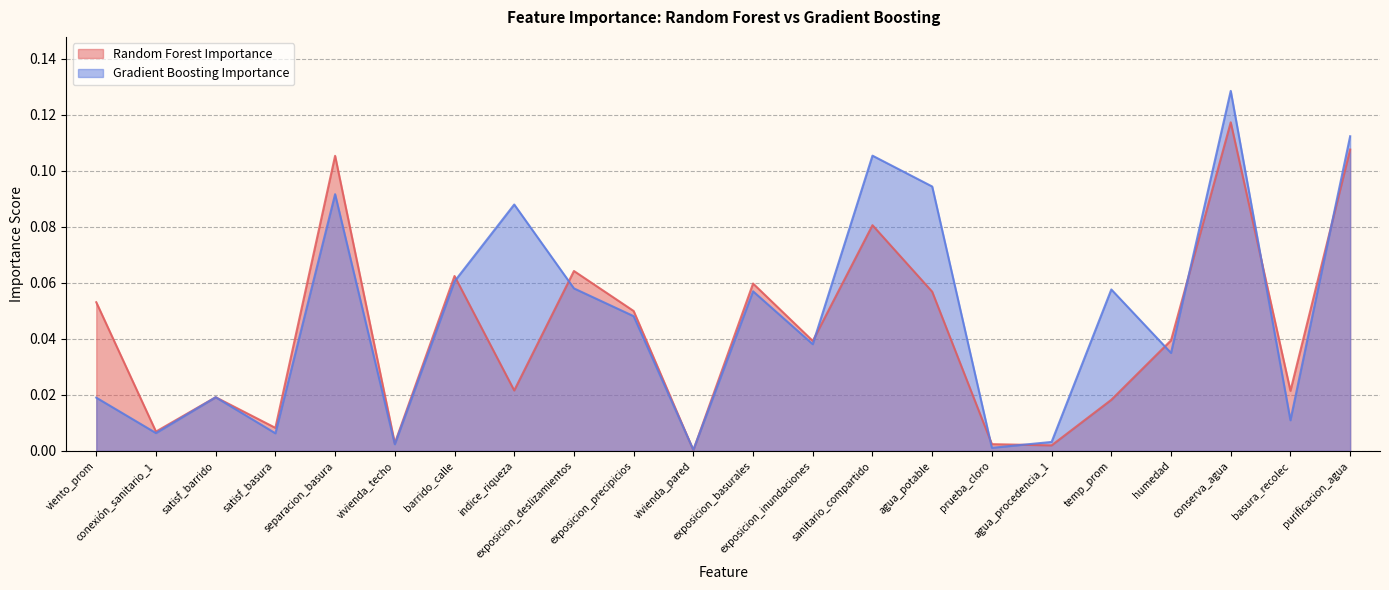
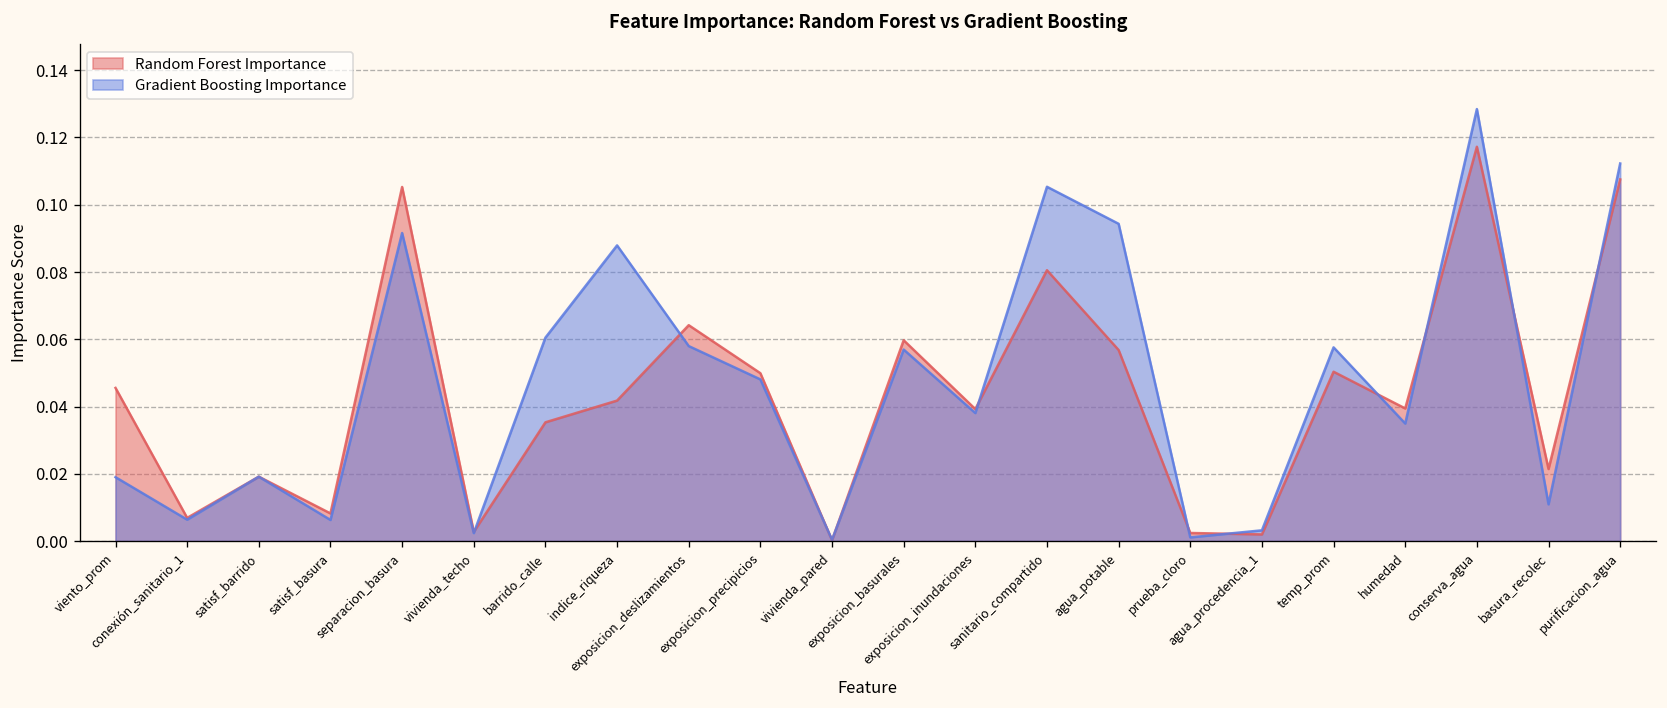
  {
    "Random Forest Importance": {
-     "viento_prom": 0.053,
+     "viento_prom": 0.046,
      "satisf_basura": 0.008,
      "separacion_basura": 0.105,
-     "barrido_calle": 0.062,
-     "indice_riqueza": 0.022,
+     "barrido_calle": 0.035,
+     "indice_riqueza": 0.042,
      "exposicion_deslizamientos": 0.064,
      "exposicion_precipicios": 0.050,
      "exposicion_basurales": 0.060,
      "exposicion_inundaciones": 0.039,
      "sanitario_compartido": 0.081,
      "agua_potable": 0.057,
      "prueba_cloro": 0.002,
      "agua_procedencia_1": 0.002,
-     "temp_prom": 0.018,
+     "temp_prom": 0.050,
      "humedad": 0.039,
      "conserva_agua": 0.117,
      "basura_recolec": 0.021,
      "purificacion_agua": 0.108
    },
    "Gradient Boosting Importance": {
      "viento_prom": 0.019,
      "satisf_basura": 0.006,
      "separacion_basura": 0.092,
      "barrido_calle": 0.060,
      "indice_riqueza": 0.088,
      "exposicion_deslizamientos": 0.058,
      "exposicion_precipicios": 0.048,
      "exposicion_basurales": 0.057,
      "exposicion_inundaciones": 0.038,
      "sanitario_compartido": 0.105,
      "agua_potable": 0.094,
      "prueba_cloro": 0.001,
      "agua_procedencia_1": 0.003,
      "temp_prom": 0.058,
      "humedad": 0.035,
      "conserva_agua": 0.128,
      "basura_recolec": 0.011,
      "purificacion_agua": 0.112
    }
  }
